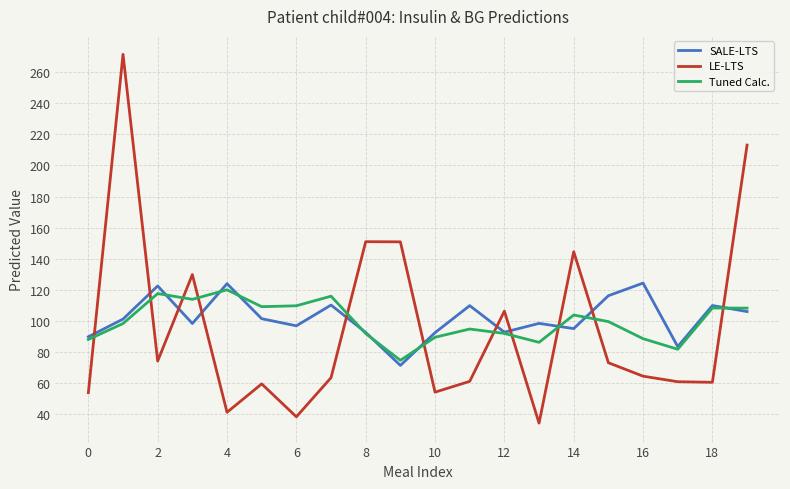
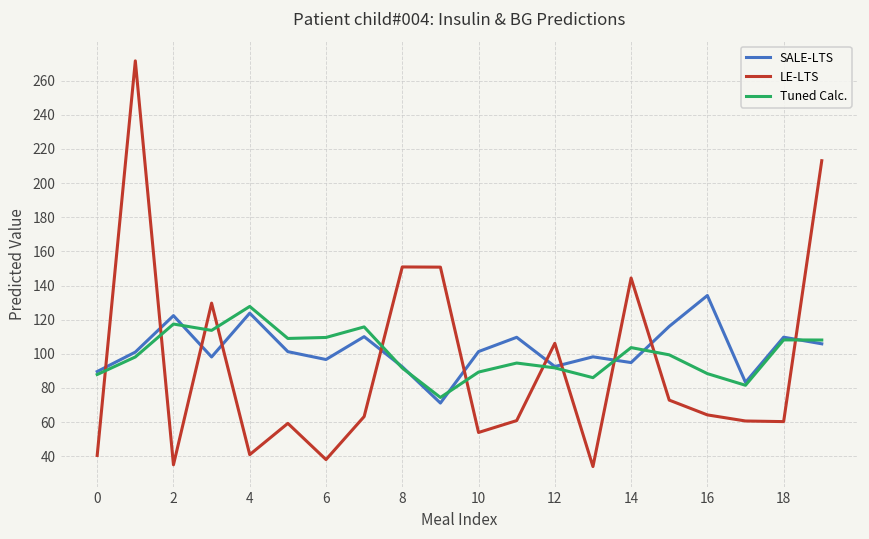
  {
    "SALE-LTS": {
      "0": 90,
      "2": 122,
      "4": 124,
      "6": 97,
-     "10": 92,
+     "10": 101,
      "14": 95,
-     "16": 124
+     "16": 134
    },
    "LE-LTS": {
-     "0": 54,
-     "2": 74,
+     "0": 40,
+     "2": 35,
      "4": 41,
      "6": 38,
      "8": 151,
      "10": 54,
      "12": 106,
      "14": 144,
      "16": 64,
      "18": 60
    },
    "Tuned Calc.": {
      "0": 88,
      "2": 117,
-     "4": 120,
+     "4": 128,
      "6": 110,
      "10": 89,
      "14": 104,
      "16": 88
    }
  }
